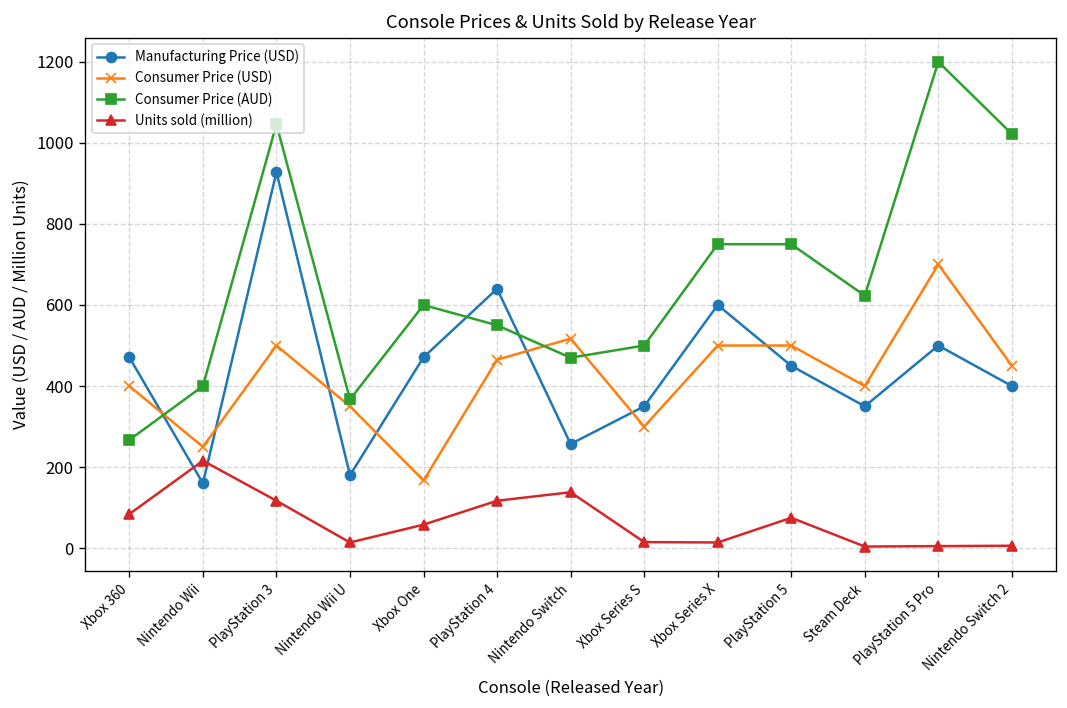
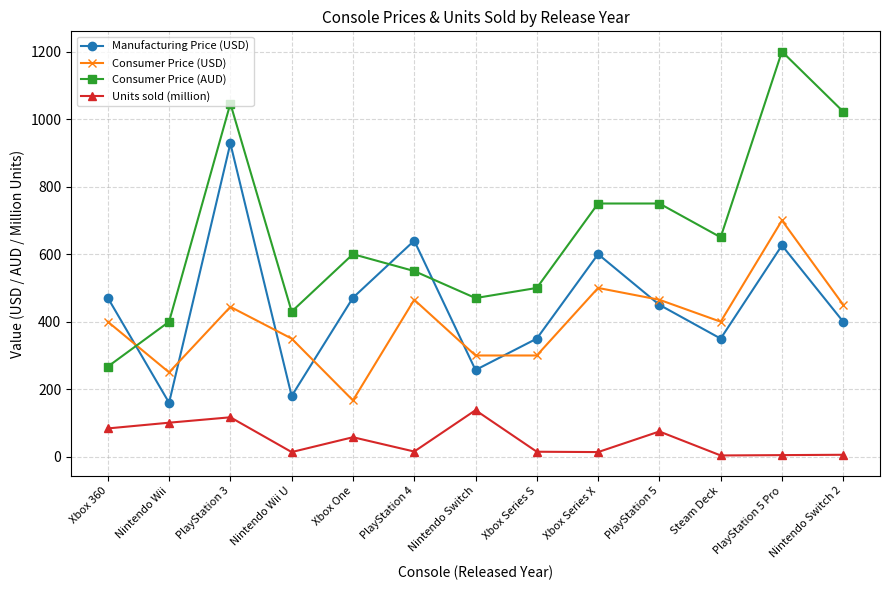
  {
    "Manufacturing Price (USD)": {
      "Xbox 360": 470,
      "Nintendo Wii": 160,
      "PlayStation 3": 930,
      "Nintendo Wii U": 180,
      "Xbox One": 470,
      "PlayStation 4": 640,
      "Nintendo Switch": 260,
      "Xbox Series S": 350,
      "Xbox Series X": 600,
      "PlayStation 5": 450,
      "Steam Deck": 350,
-     "PlayStation 5 Pro": 500,
+     "PlayStation 5 Pro": 630,
      "Nintendo Switch 2": 400
    },
    "Consumer Price (USD)": {
      "Xbox 360": 400,
      "Nintendo Wii": 250,
-     "PlayStation 3": 500,
+     "PlayStation 3": 440,
      "Nintendo Wii U": 350,
      "Xbox One": 170,
      "PlayStation 4": 470,
-     "Nintendo Switch": 520,
+     "Nintendo Switch": 300,
      "Xbox Series S": 300,
      "Xbox Series X": 500,
-     "PlayStation 5": 500,
+     "PlayStation 5": 470,
      "Steam Deck": 400,
      "PlayStation 5 Pro": 700,
      "Nintendo Switch 2": 450
    },
    "Consumer Price (AUD)": {
      "Xbox 360": 270,
      "Nintendo Wii": 400,
-     "Nintendo Wii U": 370,
+     "Nintendo Wii U": 430,
      "Xbox One": 600,
      "PlayStation 4": 550,
      "Nintendo Switch": 470,
      "Xbox Series S": 500,
      "Xbox Series X": 750,
      "PlayStation 5": 750,
-     "Steam Deck": 620,
+     "Steam Deck": 650,
      "PlayStation 5 Pro": 1200,
      "Nintendo Switch 2": 1020
    },
    "Units sold (million)": {
      "Xbox 360": 80,
-     "Nintendo Wii": 220,
+     "Nintendo Wii": 100,
      "PlayStation 3": 120,
      "Nintendo Wii U": 10,
      "Xbox One": 60,
-     "PlayStation 4": 120,
+     "PlayStation 4": 20,
      "Nintendo Switch": 140,
      "Xbox Series S": 20,
      "Xbox Series X": 10,
      "PlayStation 5": 80,
      "Steam Deck": 0,
      "PlayStation 5 Pro": 10,
      "Nintendo Switch 2": 10
    }
  }
